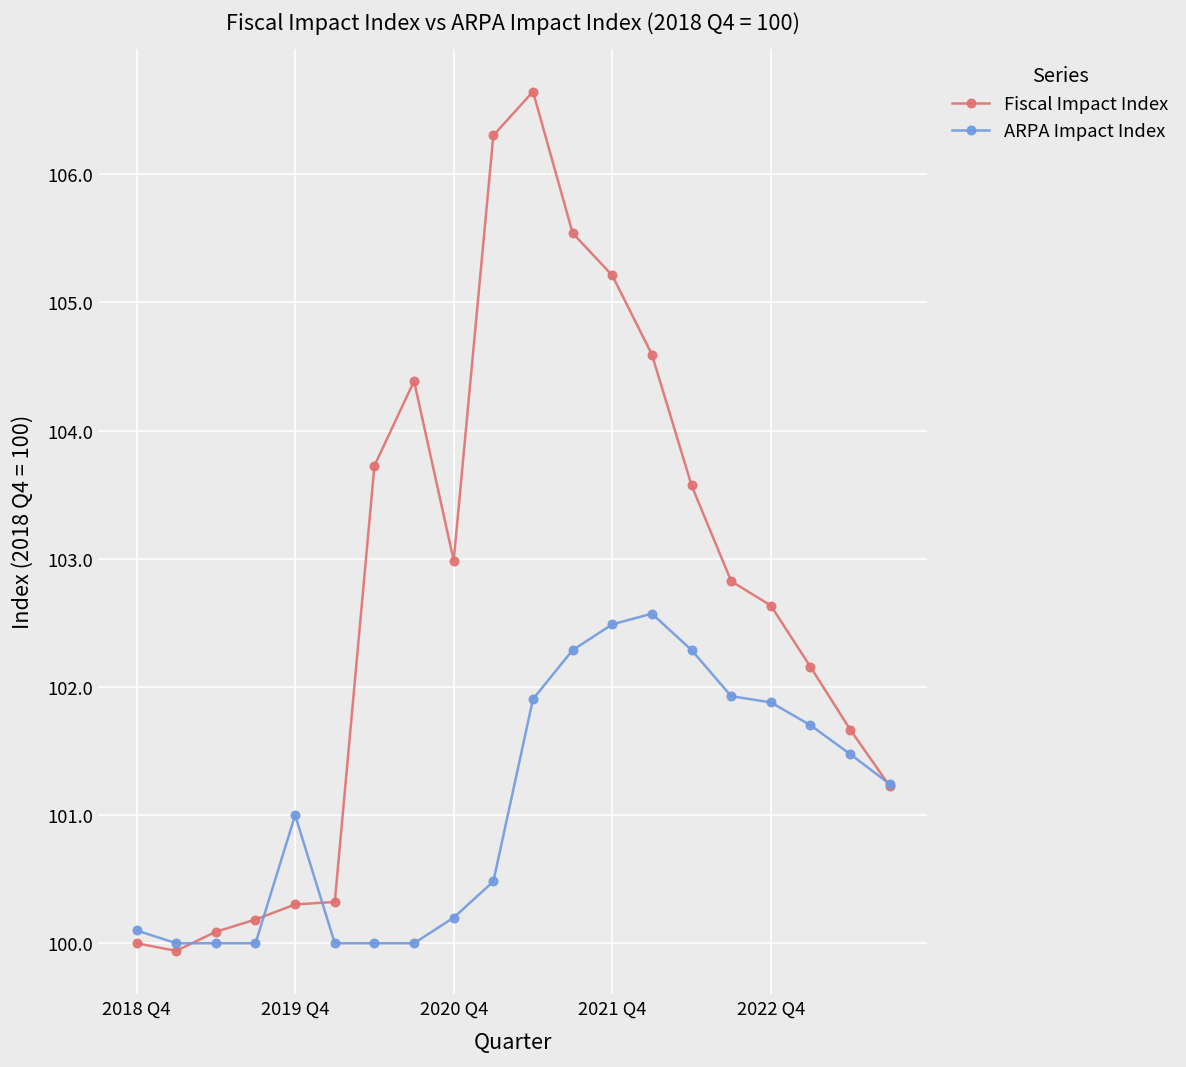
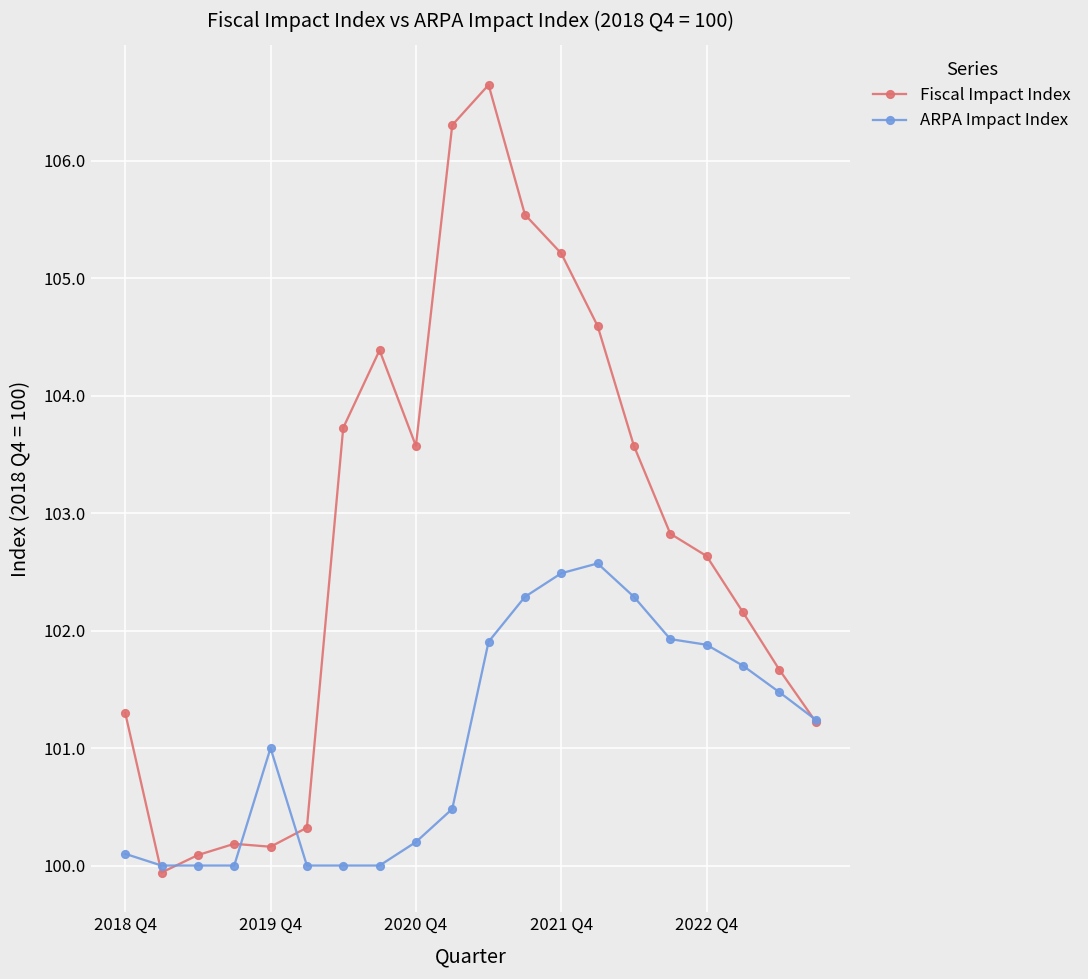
  {
    "Fiscal Impact Index": {
-     "2018 Q4": 100.0,
-     "2019 Q4": 100.30,
-     "2020 Q4": 102.99,
+     "2018 Q4": 101.3,
+     "2019 Q4": 100.16,
+     "2020 Q4": 103.57,
      "2021 Q4": 105.21,
      "2022 Q4": 102.63
    },
    "ARPA Impact Index": {
      "2018 Q4": 100.10,
      "2019 Q4": 101.00,
      "2020 Q4": 100.20,
      "2021 Q4": 102.49,
      "2022 Q4": 101.88
    }
  }
